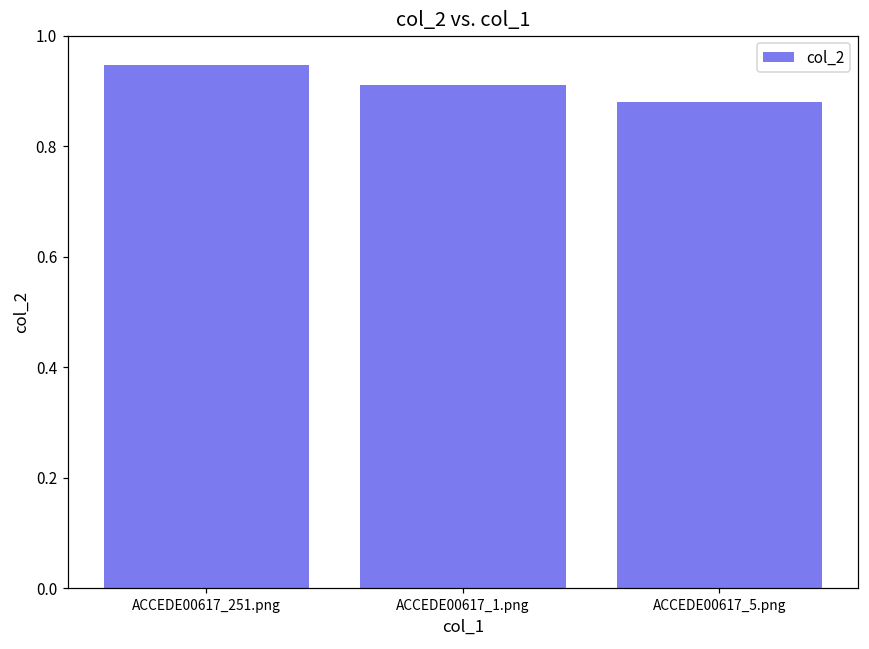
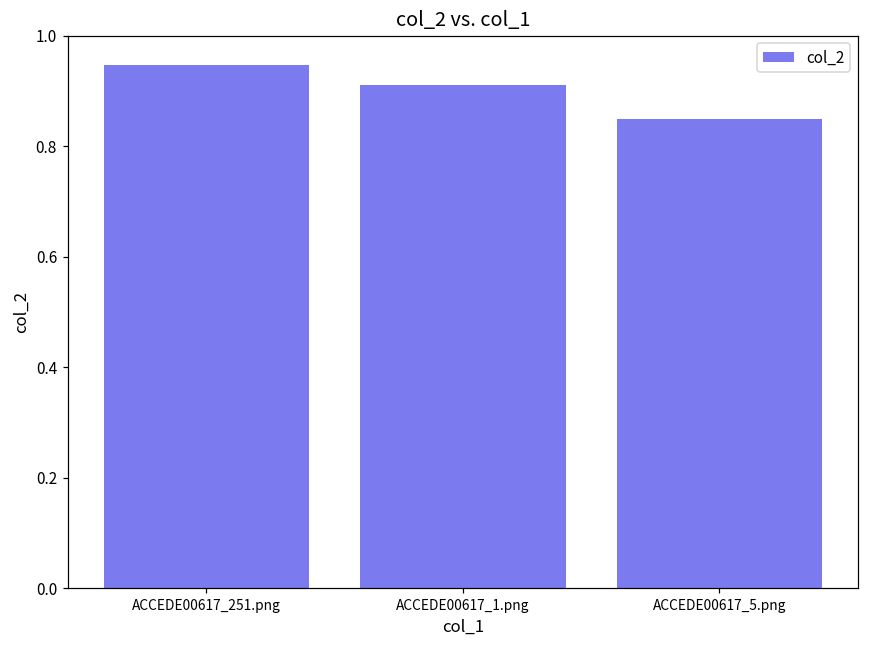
  {
    "ACCEDE00617_251.png": 0.95,
    "ACCEDE00617_1.png": 0.91,
-   "ACCEDE00617_5.png": 0.88
+   "ACCEDE00617_5.png": 0.85
  }
